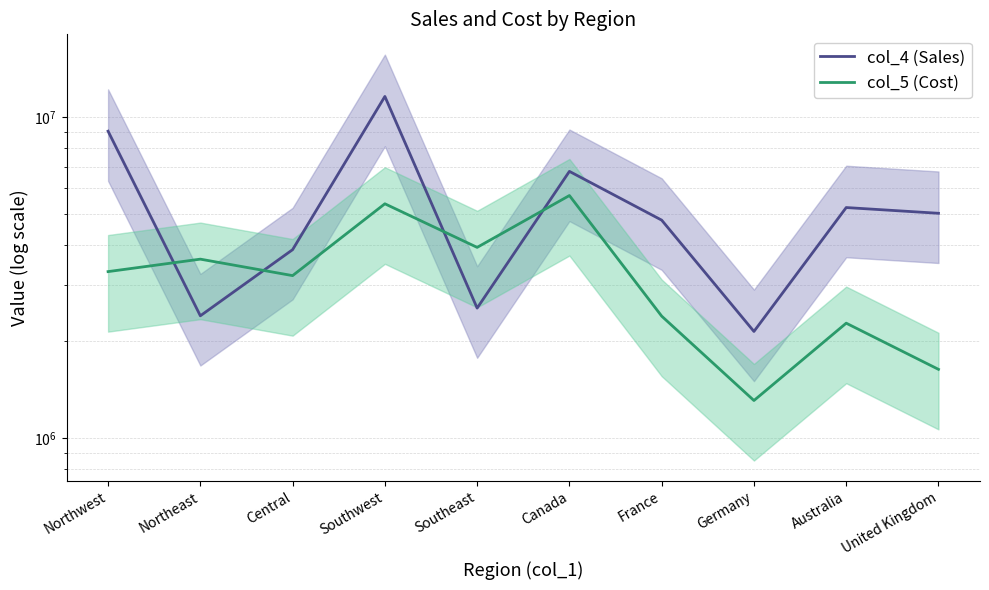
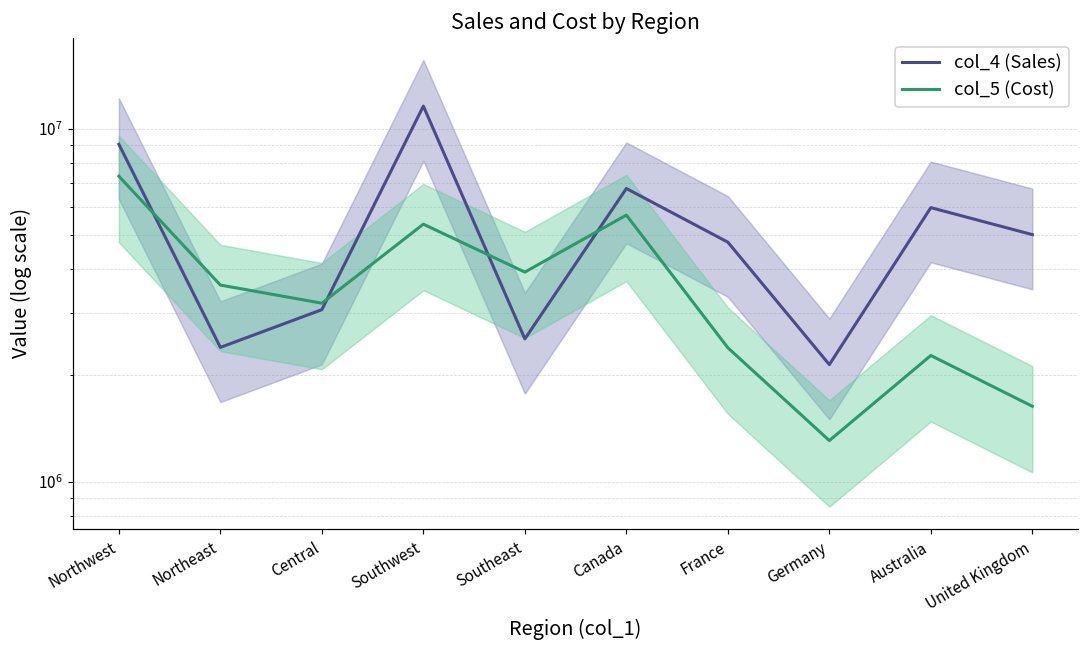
  {
    "col_4 (Sales)": {
      "Northwest": 9000000,
      "Northeast": 2400000,
-     "Central": 3900000,
+     "Central": 3100000,
      "Southwest": 11600000,
      "Southeast": 2500000,
      "Canada": 6800000,
      "France": 4800000,
      "Germany": 2100000,
-     "Australia": 5200000,
+     "Australia": 6000000,
      "United Kingdom": 5000000
    },
    "col_5 (Cost)": {
-     "Northwest": 3300000,
+     "Northwest": 7300000,
      "Northeast": 3600000,
      "Central": 3200000,
      "Southwest": 5400000,
      "Southeast": 3900000,
      "Canada": 5700000,
      "France": 2400000,
      "Germany": 1310000,
      "Australia": 2300000,
      "United Kingdom": 1600000
    }
  }
